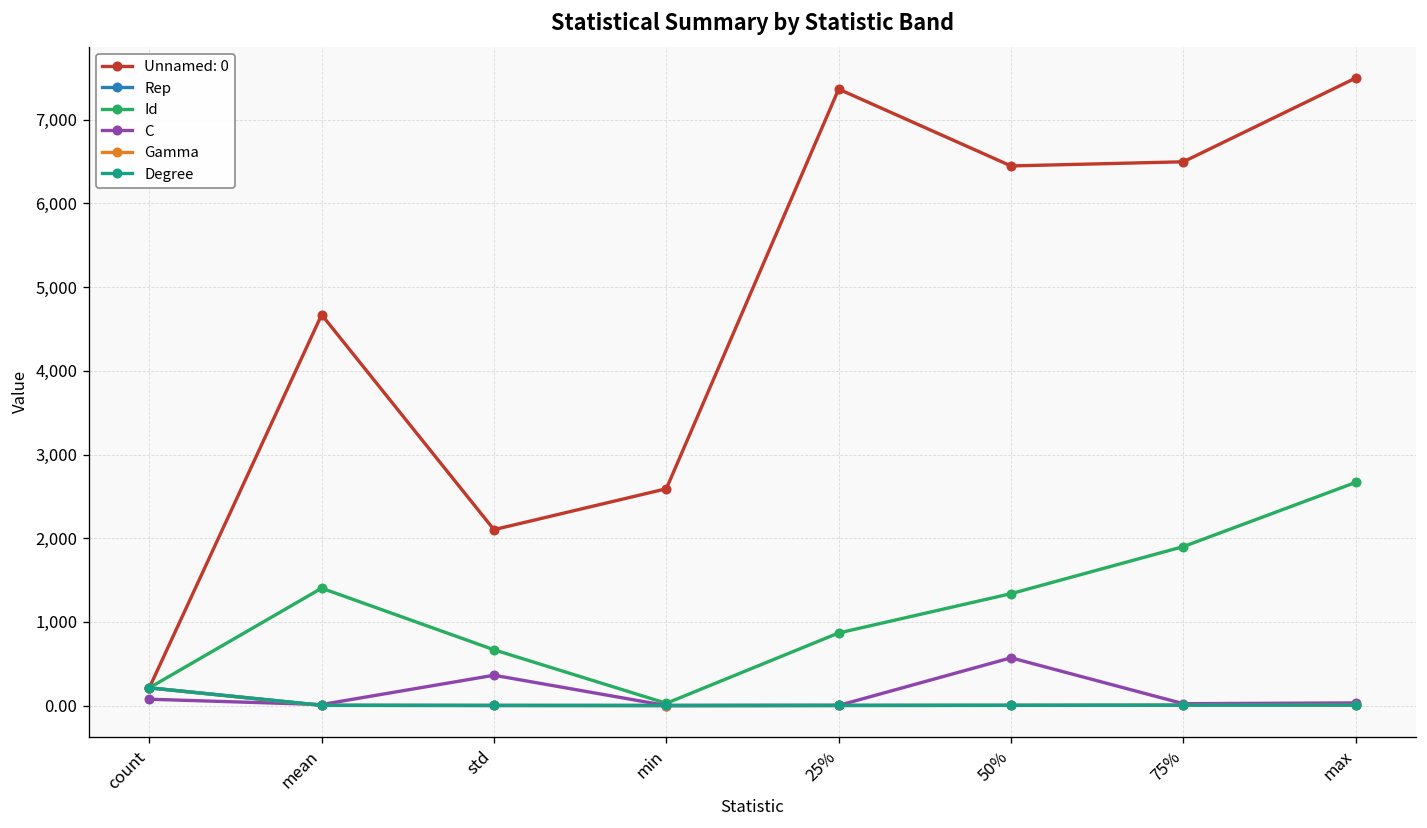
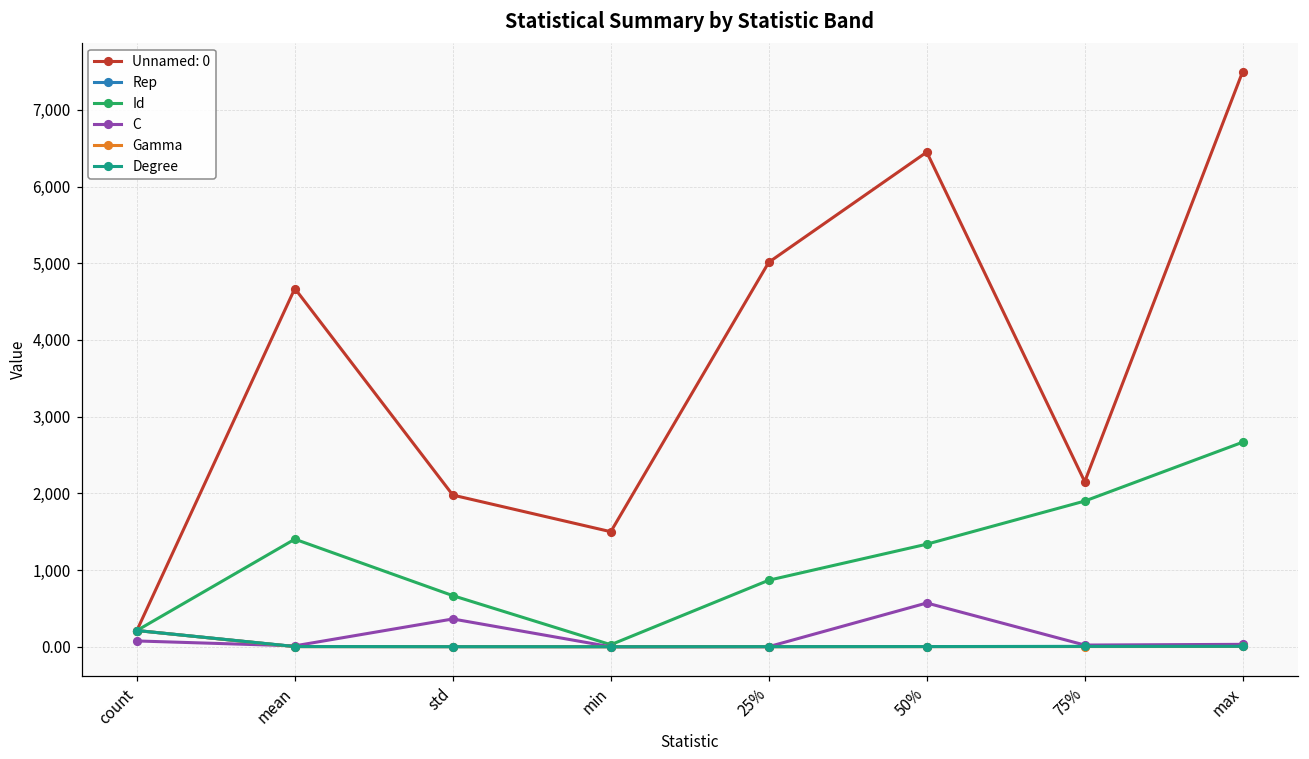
  {
    "Unnamed: 0": {
      "mean": "4,700",
-     "std": "2,100",
-     "min": "2,600",
-     "25%": "7,400",
+     "std": "2,000",
+     "min": "1,500",
+     "25%": "5,000",
      "50%": "6,400",
-     "75%": "6,500",
+     "75%": "2,200",
      "max": "7,500"
    },
    "C": {
      "count": "100",
      "std": "400",
      "50%": "600"
    }
  }
